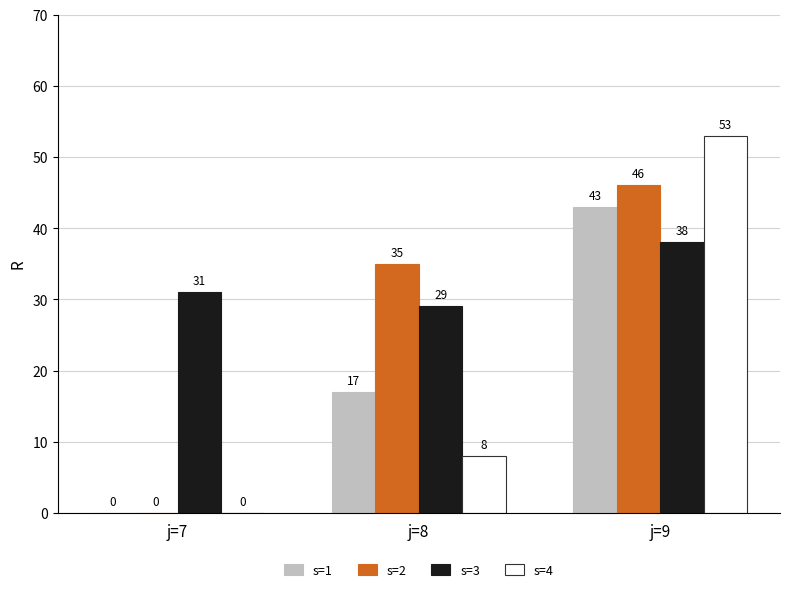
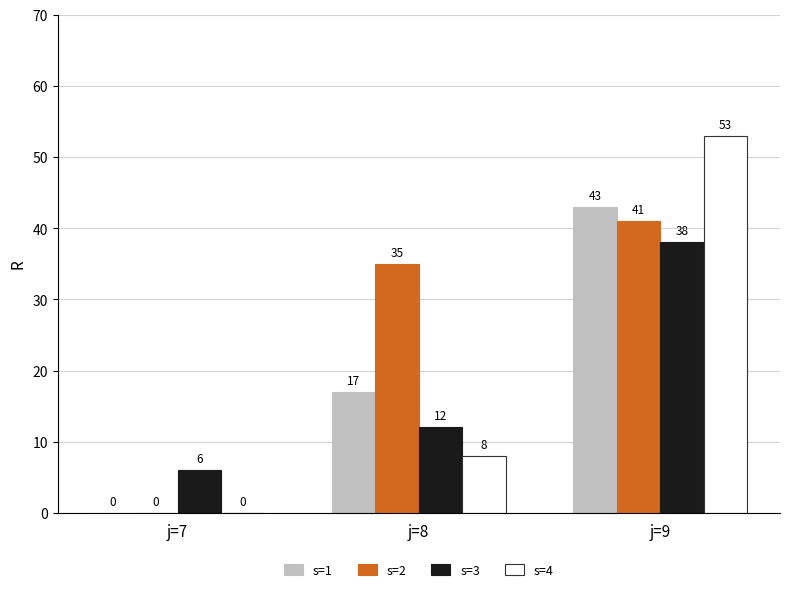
  {
    "s=1": {
      "j=7": 0,
      "j=8": 17,
      "j=9": 43
    },
    "s=2": {
      "j=7": 0,
      "j=8": 35,
-     "j=9": 46
+     "j=9": 41
    },
    "s=3": {
-     "j=7": 31,
-     "j=8": 29,
+     "j=7": 6,
+     "j=8": 12,
      "j=9": 38
    },
    "s=4": {
      "j=7": 0,
      "j=8": 8,
      "j=9": 53
    }
  }
